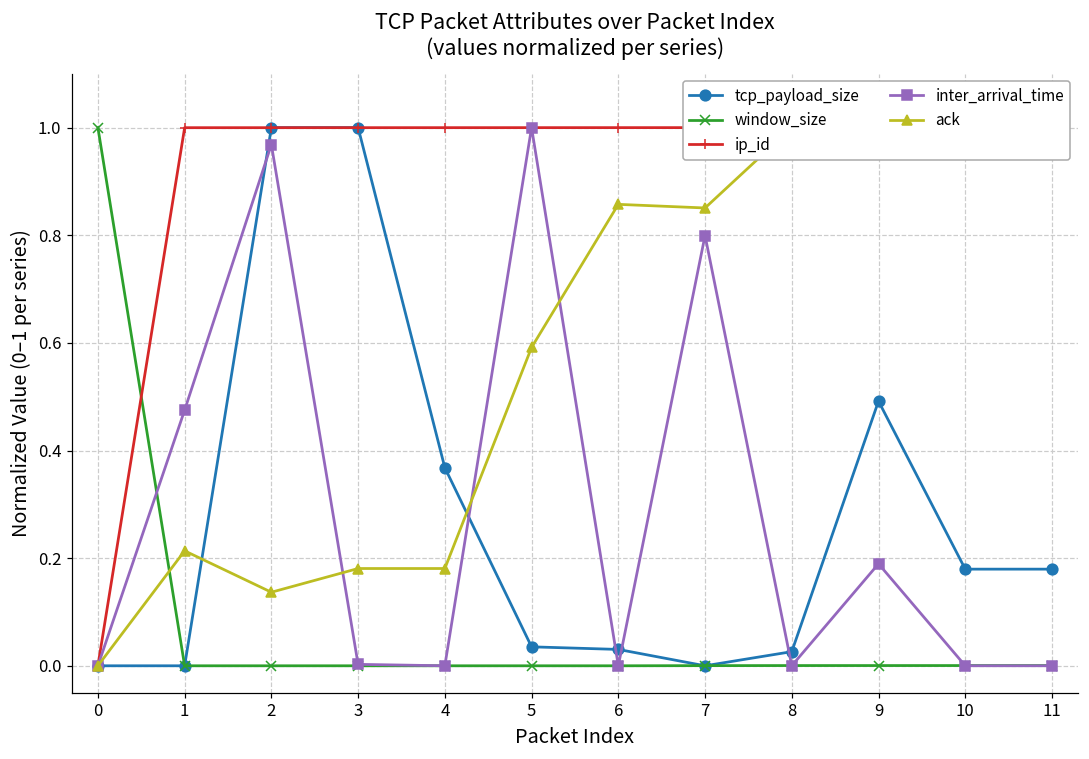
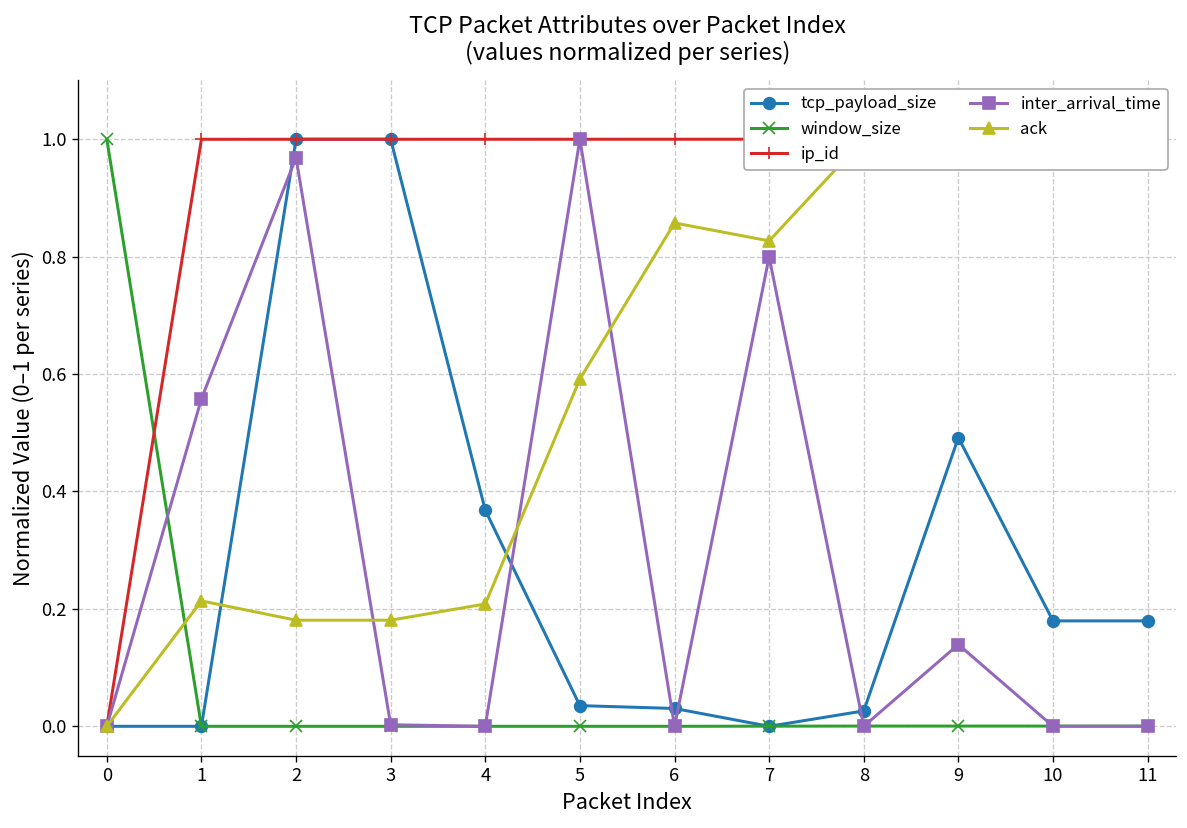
  {
    "tcp_payload_size": {
      "4": 0.37,
      "5": 0.04,
      "6": 0.03,
      "8": 0.03,
      "9": 0.49,
      "10": 0.18,
      "11": 0.18
    },
    "window_size": {
      "0": 1.00,
      "2": 0.00,
      "5": 0.00,
      "9": 0.00
    },
    "ip_id": {
      "1": 1.00,
      "4": 1.00,
      "6": 1.00
    },
    "inter_arrival_time": {
-     "1": 0.47,
+     "1": 0.56,
      "2": 0.97,
      "7": 0.80,
-     "9": 0.19
+     "9": 0.14
    },
    "ack": {
      "1": 0.21,
-     "2": 0.14,
+     "2": 0.18,
      "3": 0.18,
-     "4": 0.18,
+     "4": 0.21,
      "5": 0.59,
      "6": 0.86,
-     "7": 0.85
+     "7": 0.83
    }
  }
